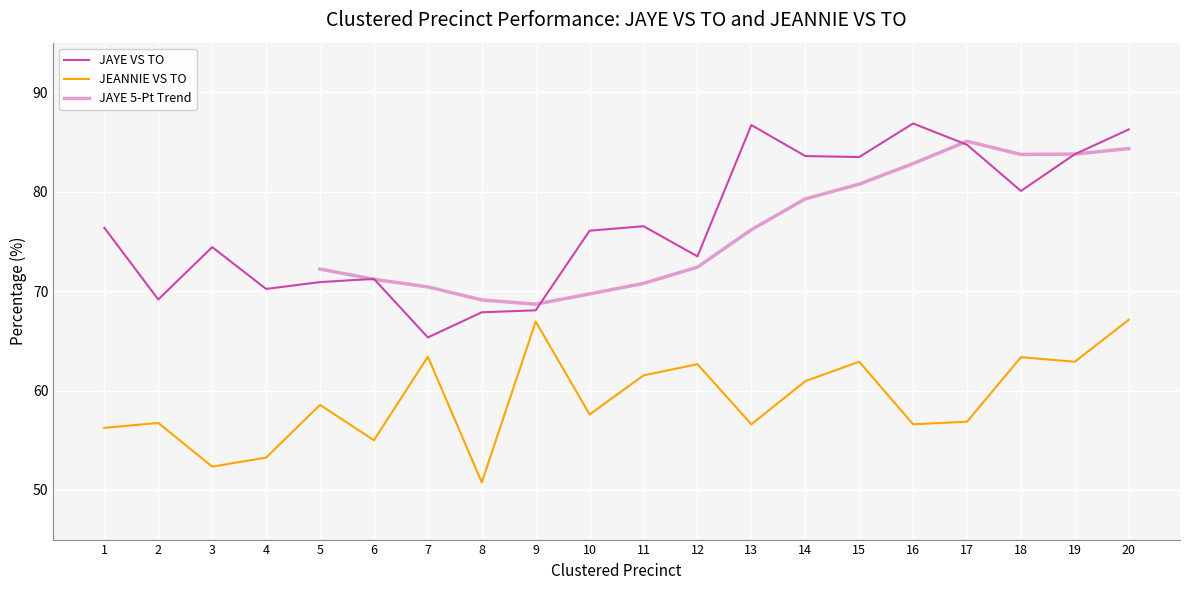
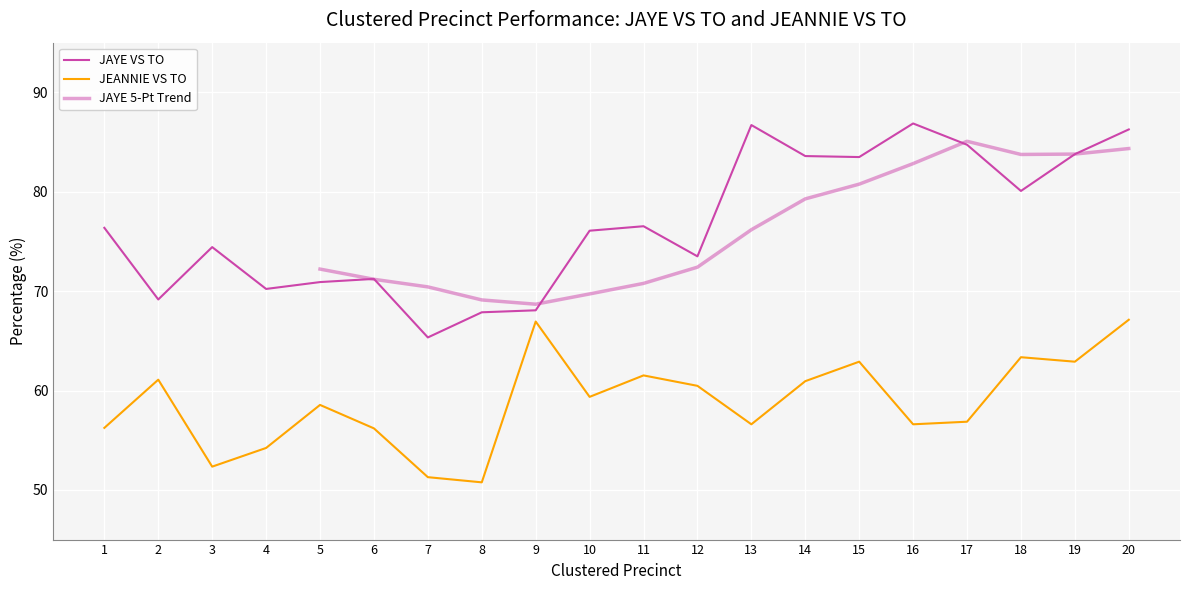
  {
    "JEANNIE VS TO": {
      "1": 56,
-     "2": 57,
+     "2": 61,
      "3": 52,
-     "4": 53,
+     "4": 54,
      "5": 59,
-     "6": 55,
-     "7": 63,
+     "6": 56,
+     "7": 51,
      "8": 51,
      "9": 67,
-     "10": 58,
+     "10": 59,
      "11": 62,
-     "12": 63,
+     "12": 60,
      "13": 57,
      "14": 61,
      "15": 63,
      "16": 57,
      "17": 57,
      "18": 63,
      "19": 63,
      "20": 67
    }
  }
